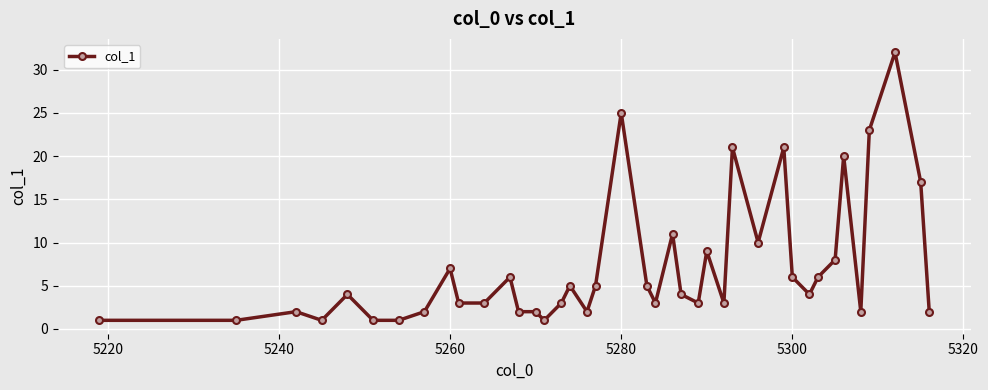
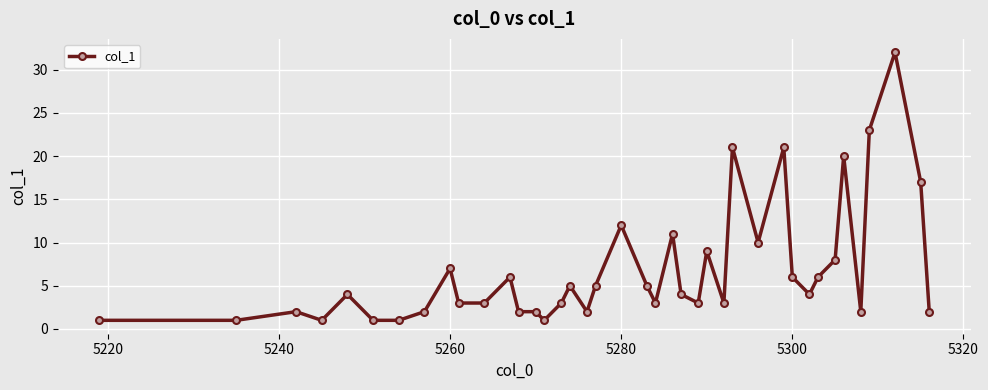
  {
    "5260": 7,
-   "5280": 25,
+   "5280": 12,
    "5300": 6
  }
